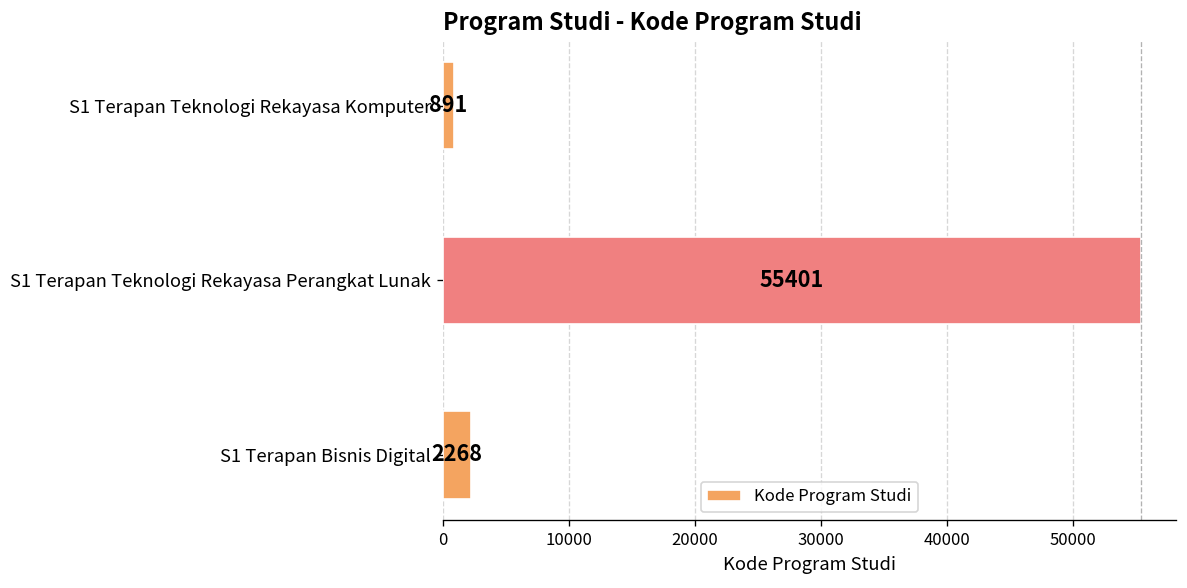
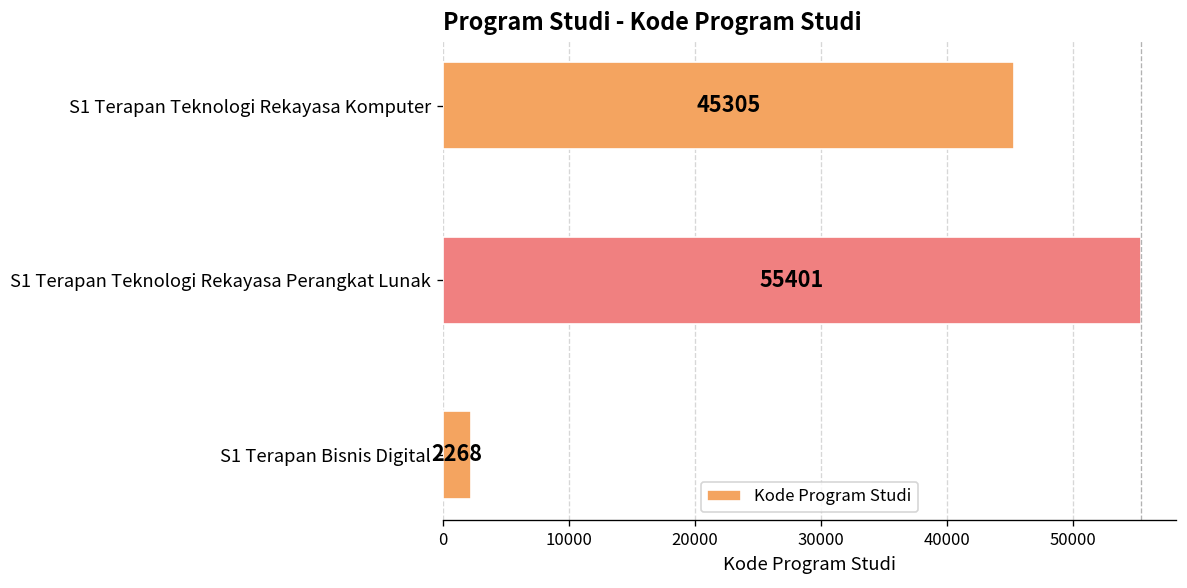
  {
-   "S1 Terapan Teknologi Rekayasa Komputer": 891,
+   "S1 Terapan Teknologi Rekayasa Komputer": 45305,
    "S1 Terapan Teknologi Rekayasa Perangkat Lunak": 55401,
    "S1 Terapan Bisnis Digital": 2268
  }
